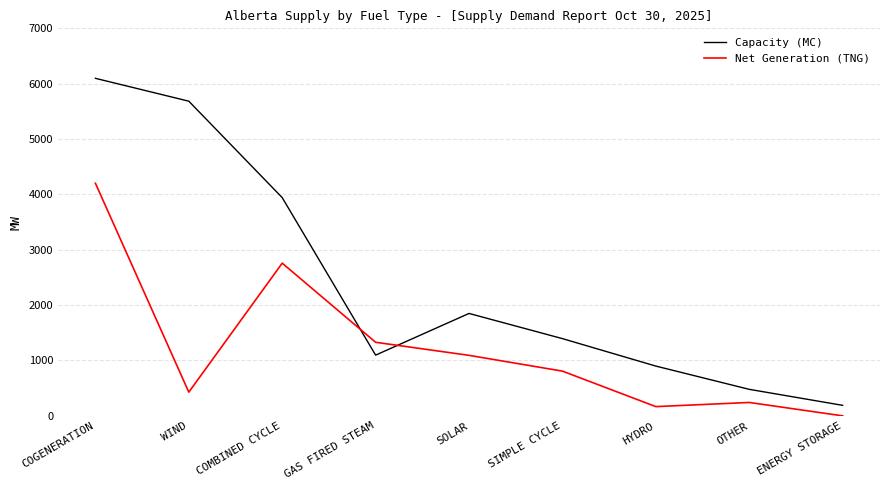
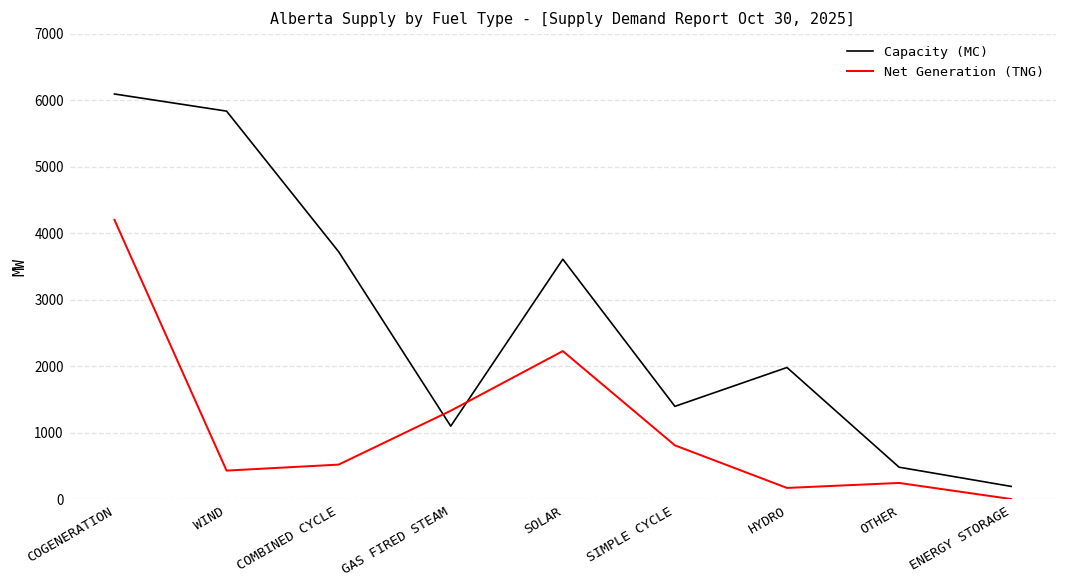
  {
    "Capacity (MC)": {
      "COGENERATION": 6100,
-     "WIND": 5700,
-     "COMBINED CYCLE": 3900,
+     "WIND": 5800,
+     "COMBINED CYCLE": 3700,
      "GAS FIRED STEAM": 1100,
-     "SOLAR": 1900,
+     "SOLAR": 3600,
      "SIMPLE CYCLE": 1400,
-     "HYDRO": 900,
+     "HYDRO": 2000,
      "OTHER": 500,
      "ENERGY STORAGE": 200
    },
    "Net Generation (TNG)": {
      "COGENERATION": 4200,
      "WIND": 400,
-     "COMBINED CYCLE": 2800,
+     "COMBINED CYCLE": 500,
      "GAS FIRED STEAM": 1300,
-     "SOLAR": 1100,
+     "SOLAR": 2200,
      "SIMPLE CYCLE": 800,
      "HYDRO": 200,
      "OTHER": 200,
      "ENERGY STORAGE": 0
    }
  }
